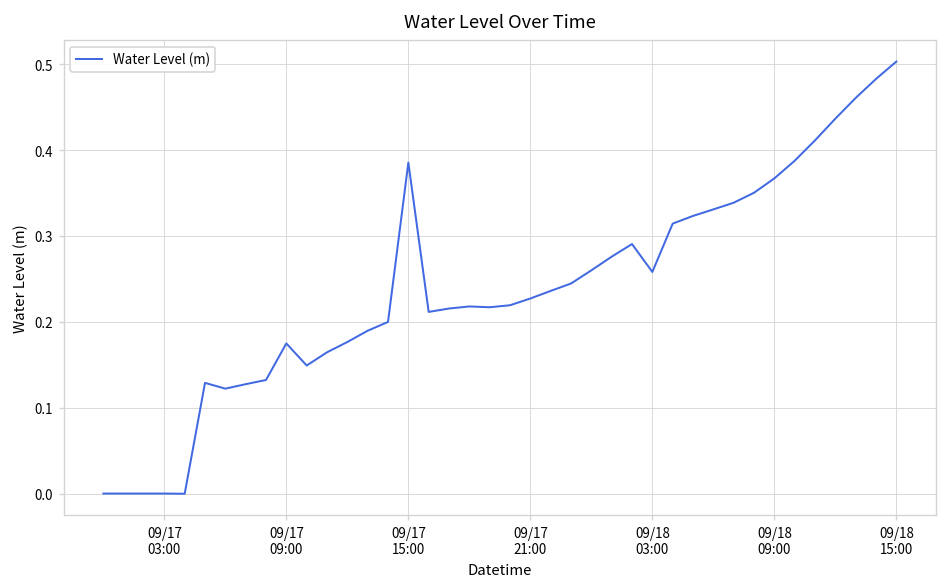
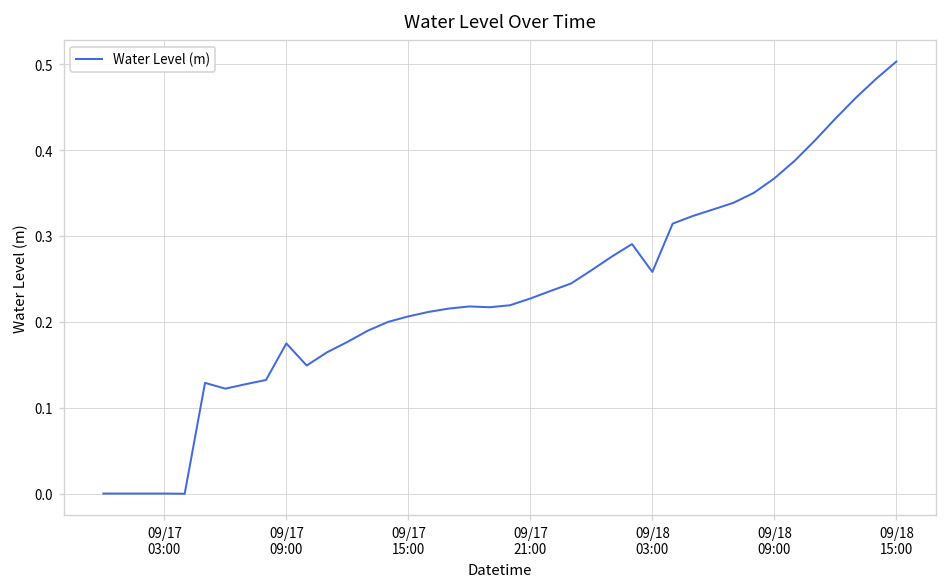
  {
    "09/17 03:00": 0.00,
    "09/17 09:00": 0.17,
-   "09/17 15:00": 0.39,
+   "09/17 15:00": 0.21,
    "09/17 21:00": 0.23,
    "09/18 03:00": 0.26,
    "09/18 09:00": 0.37,
    "09/18 15:00": 0.50
  }
